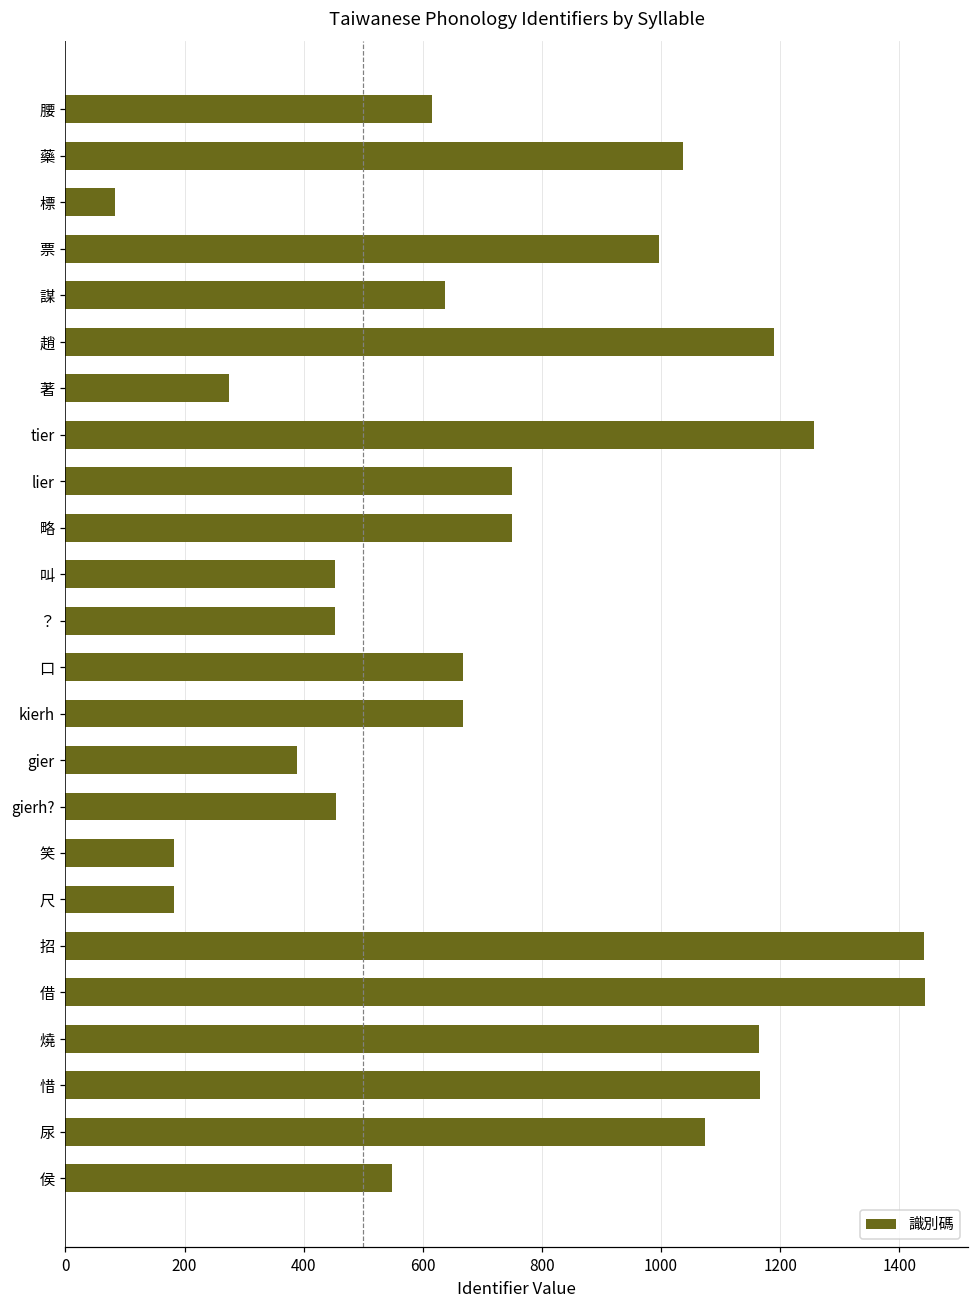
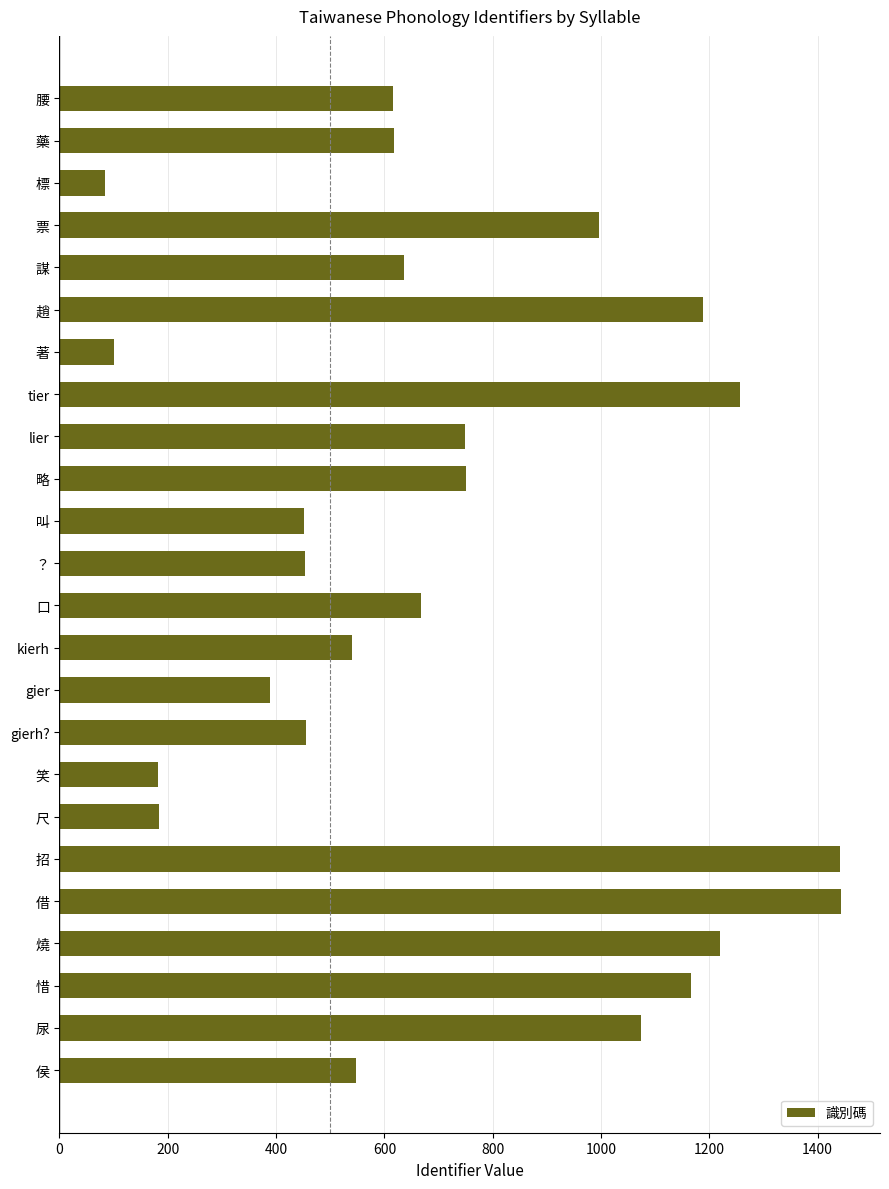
  {
    "腰": 620,
-   "藥": 1040,
+   "藥": 620,
    "標": 80,
    "票": 1000,
    "謀": 640,
    "趙": 1190,
-   "著": 280,
+   "著": 100,
    "tier": 1260,
    "lier": 750,
    "略": 750,
    "叫": 450,
    "？": 450,
    "口": 670,
-   "kierh": 670,
+   "kierh": 540,
    "gier": 390,
    "gierh?": 460,
    "笑": 180,
    "尺": 180,
    "招": 1440,
    "借": 1440,
-   "燒": 1170,
+   "燒": 1220,
    "惜": 1170,
    "尿": 1070,
    "侯": 550
  }
